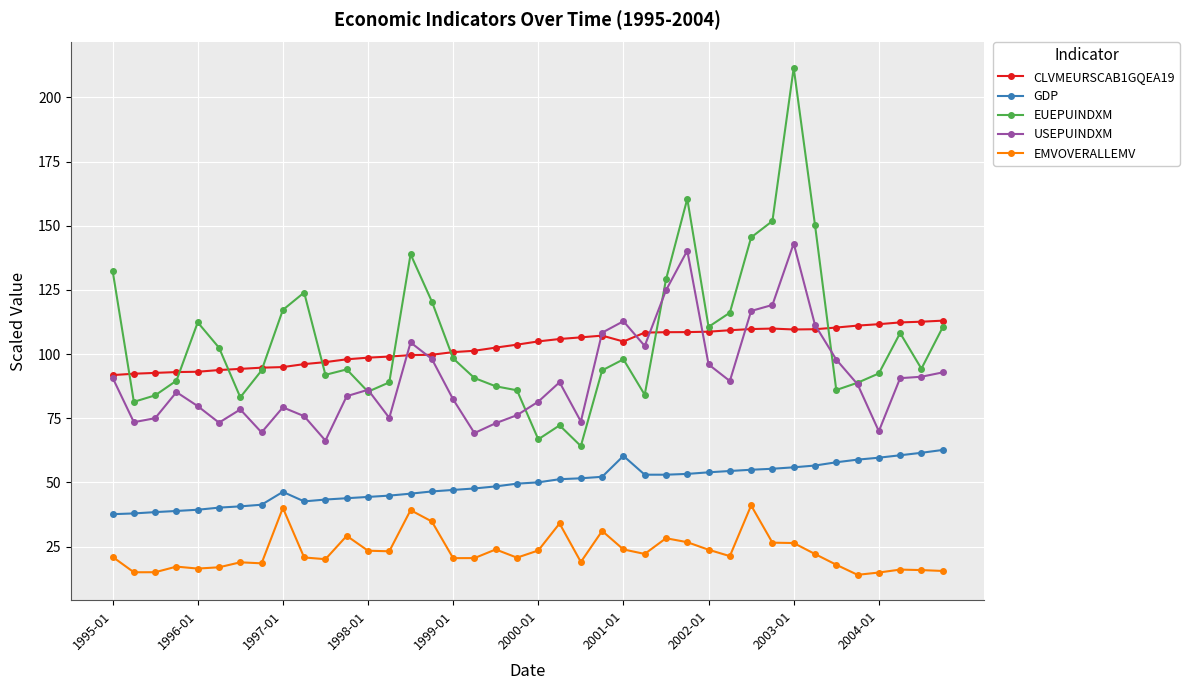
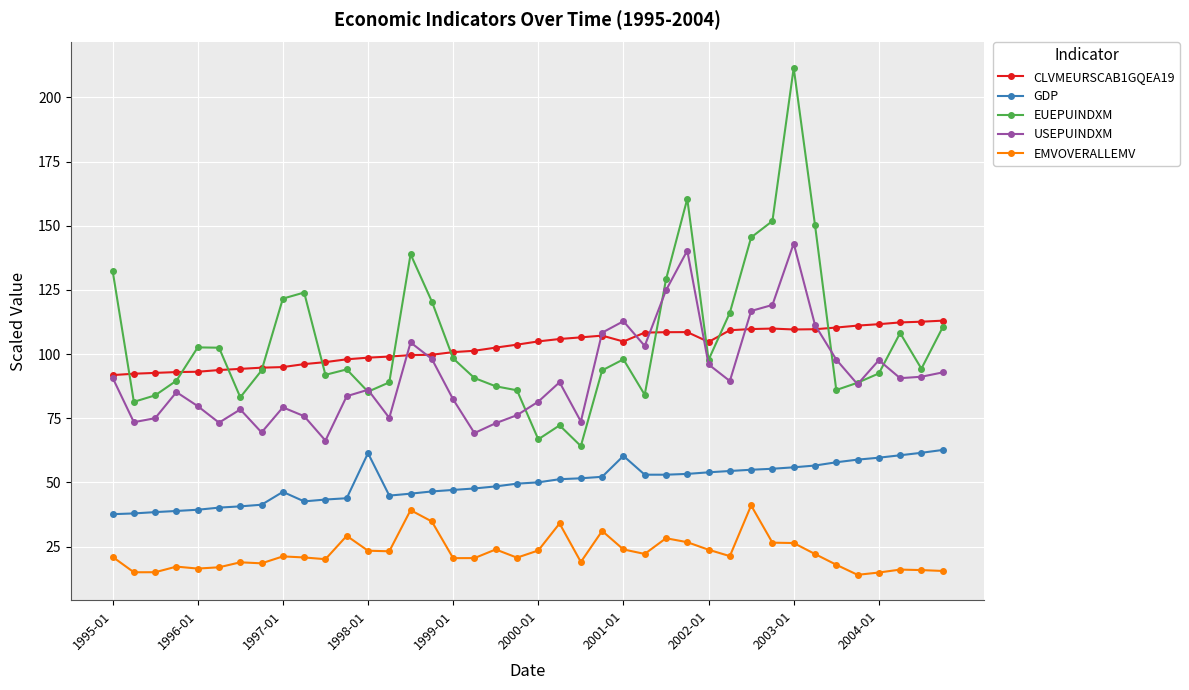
  {
    "CLVMEURSCAB1GQEA19": {
      "1995-01": 92,
      "1996-01": 93,
      "1997-01": 95,
      "1998-01": 99,
      "1999-01": 101,
      "2000-01": 105,
      "2001-01": 105,
-     "2002-01": 109,
+     "2002-01": 105,
      "2003-01": 110,
      "2004-01": 112
    },
    "GDP": {
      "1995-01": 38,
      "1996-01": 39,
      "1997-01": 46,
-     "1998-01": 44,
+     "1998-01": 61,
      "1999-01": 47,
      "2000-01": 50,
      "2001-01": 60,
      "2002-01": 54,
      "2003-01": 56,
      "2004-01": 60
    },
    "EUEPUINDXM": {
      "1995-01": 133,
-     "1996-01": 112,
-     "1997-01": 117,
+     "1996-01": 103,
+     "1997-01": 122,
      "1999-01": 98,
      "2000-01": 67,
      "2001-01": 98,
-     "2002-01": 111,
+     "2002-01": 98,
      "2003-01": 212,
      "2004-01": 92
    },
    "USEPUINDXM": {
      "1995-01": 91,
      "1996-01": 80,
      "1997-01": 79,
      "1999-01": 82,
      "2000-01": 81,
      "2001-01": 113,
      "2002-01": 96,
      "2003-01": 143,
-     "2004-01": 70
+     "2004-01": 98
    },
    "EMVOVERALLEMV": {
      "1995-01": 21,
      "1996-01": 16,
-     "1997-01": 40,
+     "1997-01": 21,
      "1998-01": 23,
      "1999-01": 20,
      "2000-01": 23,
      "2001-01": 24,
      "2002-01": 24,
      "2003-01": 26,
      "2004-01": 15
    }
  }
